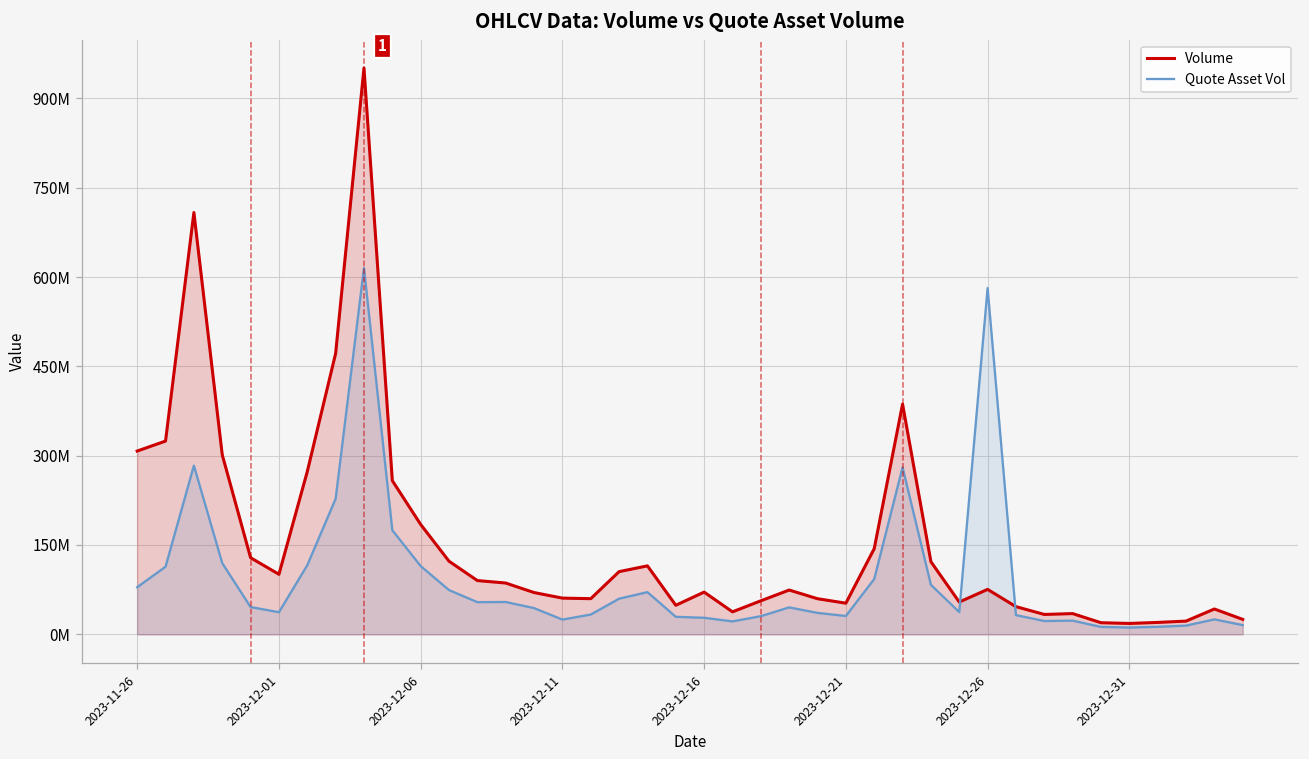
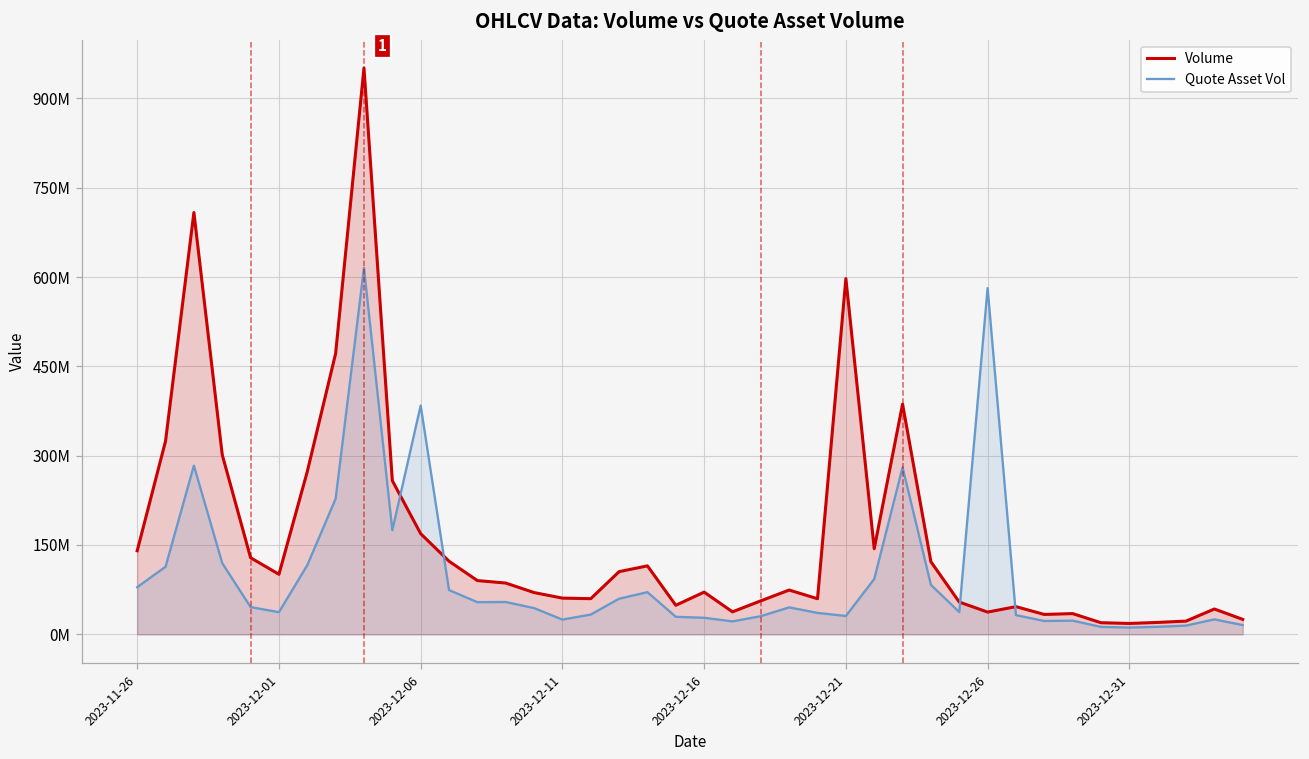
  {
    "Volume": {
-     "2023-11-26": 310000000,
+     "2023-11-26": 140000000,
      "2023-12-01": 100000000,
-     "2023-12-06": 180000000,
+     "2023-12-06": 170000000,
      "2023-12-11": 60000000,
      "2023-12-16": 70000000,
-     "2023-12-21": 50000000,
-     "2023-12-26": 80000000,
+     "2023-12-21": 600000000,
+     "2023-12-26": 40000000,
      "2023-12-31": 20000000
    },
    "Quote Asset Vol": {
      "2023-11-26": 80000000,
      "2023-12-01": 40000000,
-     "2023-12-06": 110000000,
+     "2023-12-06": 380000000,
      "2023-12-11": 20000000,
      "2023-12-16": 30000000,
      "2023-12-21": 30000000,
      "2023-12-26": 580000000,
      "2023-12-31": 10000000
    }
  }
